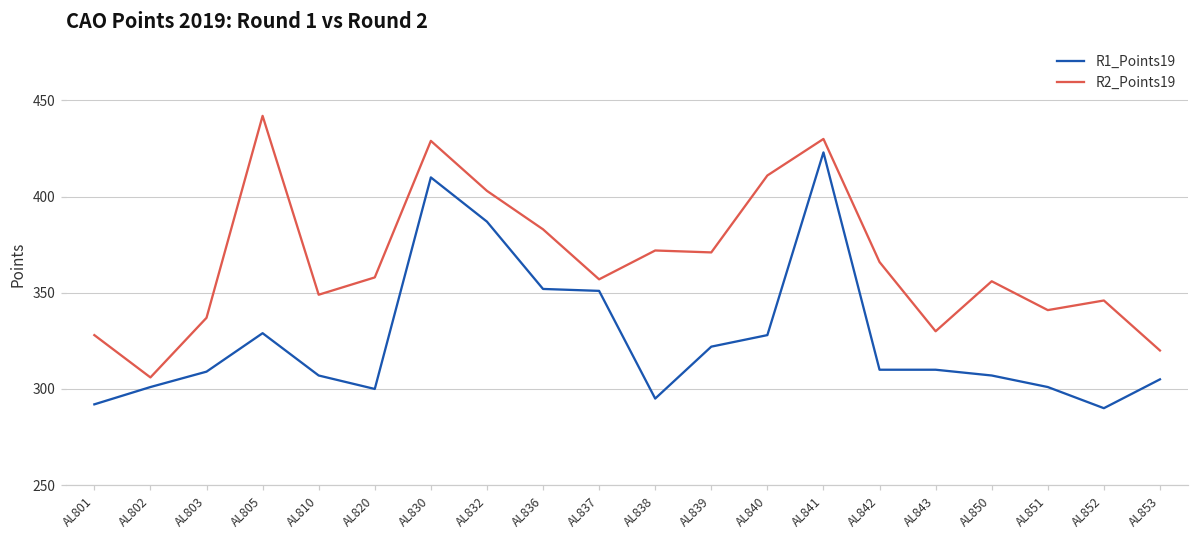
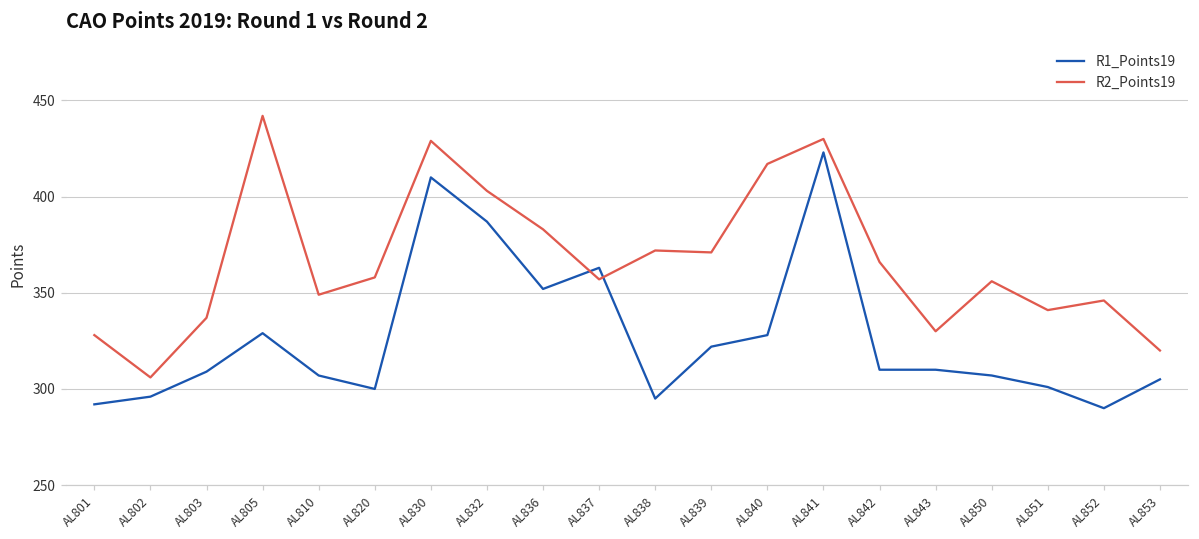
  {
    "R1_Points19": {
      "AL801": 292,
-     "AL802": 301,
+     "AL802": 296,
      "AL803": 309,
      "AL805": 329,
      "AL810": 307,
      "AL820": 300,
      "AL830": 410,
      "AL832": 387,
      "AL836": 352,
-     "AL837": 351,
+     "AL837": 363,
      "AL838": 295,
      "AL839": 322,
      "AL840": 328,
      "AL841": 423,
      "AL842": 310,
      "AL843": 310,
      "AL850": 307,
      "AL851": 301,
      "AL852": 290,
      "AL853": 305
    },
    "R2_Points19": {
      "AL801": 328,
      "AL802": 306,
      "AL803": 337,
      "AL805": 442,
      "AL810": 349,
      "AL820": 358,
      "AL830": 429,
      "AL832": 403,
      "AL836": 383,
      "AL837": 357,
      "AL838": 372,
      "AL839": 371,
-     "AL840": 411,
+     "AL840": 417,
      "AL841": 430,
      "AL842": 366,
      "AL843": 330,
      "AL850": 356,
      "AL851": 341,
      "AL852": 346,
      "AL853": 320
    }
  }
